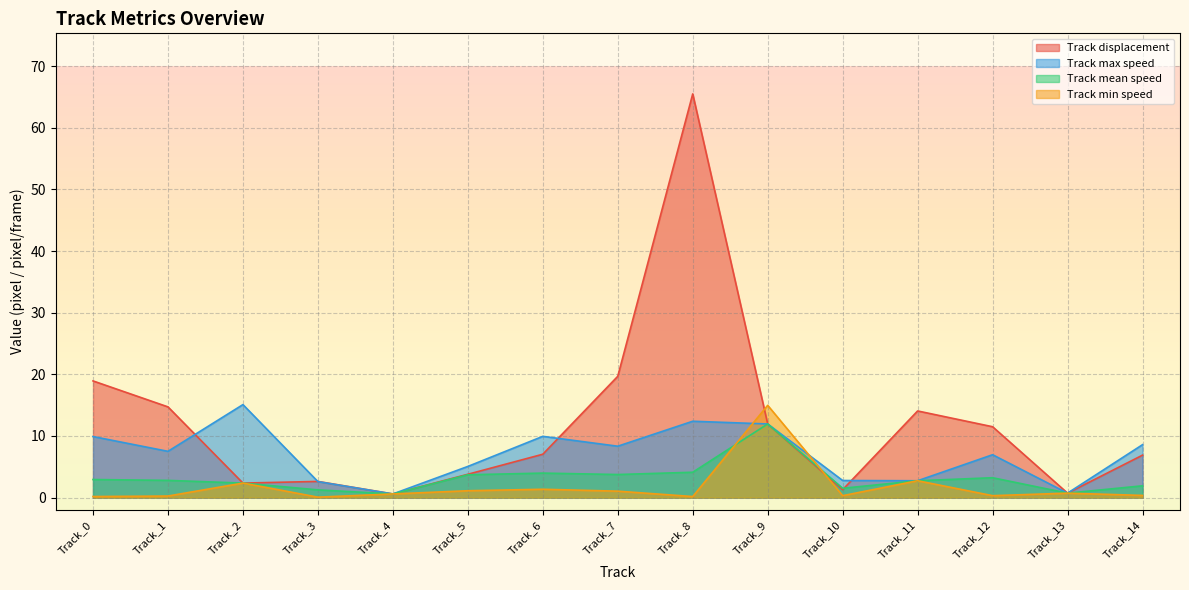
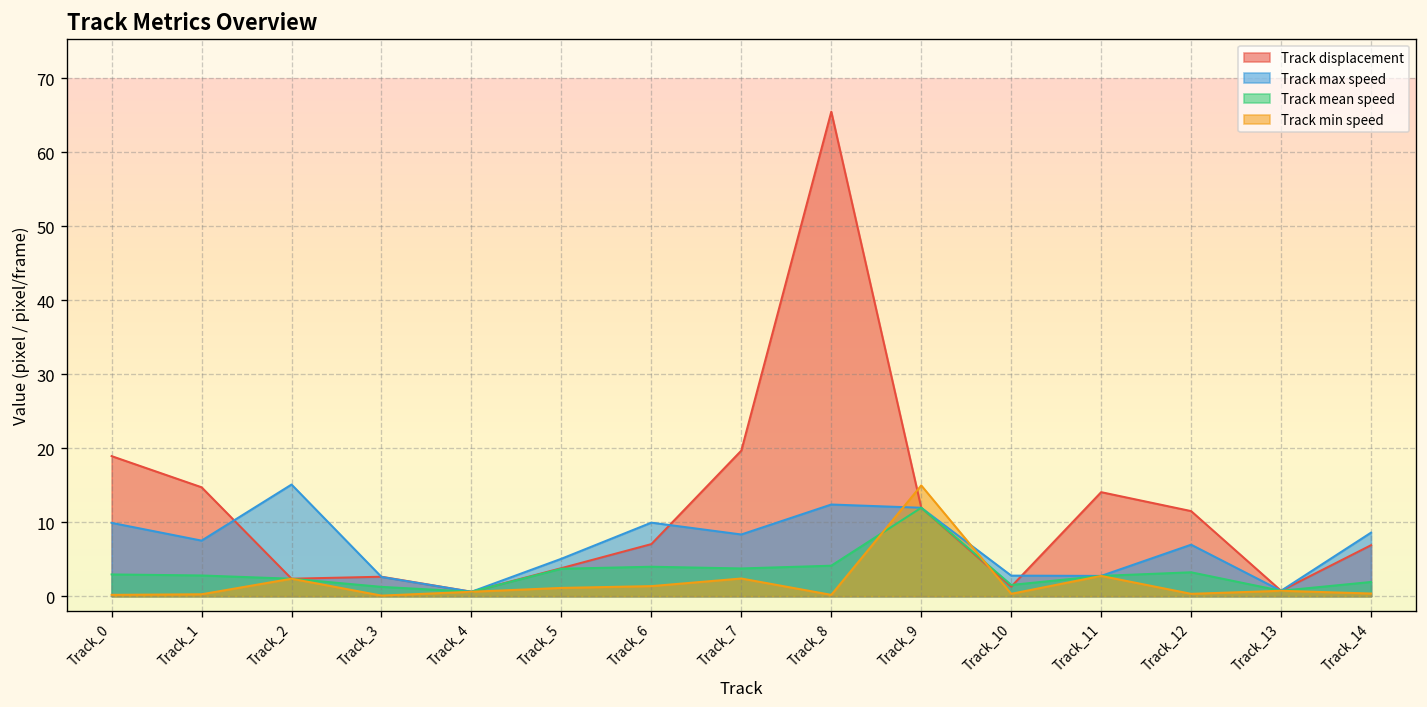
  {
    "Track displacement": {
      "Track_0": 19,
      "Track_1": 15,
      "Track_6": 7,
      "Track_7": 20,
      "Track_8": 65,
      "Track_11": 14,
      "Track_12": 12,
      "Track_14": 7
    },
    "Track max speed": {
      "Track_0": 10,
      "Track_1": 8,
      "Track_2": 15,
      "Track_5": 5,
      "Track_6": 10,
      "Track_7": 8,
      "Track_8": 12,
      "Track_10": 3,
      "Track_12": 7,
      "Track_14": 9
    },
    "Track mean speed": {
      "Track_0": 3,
      "Track_1": 3,
      "Track_3": 1,
      "Track_6": 4,
      "Track_7": 4,
      "Track_8": 4,
      "Track_12": 3,
      "Track_14": 2
    },
    "Track min speed": {
      "Track_0": 0,
      "Track_1": 0,
      "Track_3": 0,
      "Track_5": 1,
      "Track_6": 1,
-     "Track_7": 1,
+     "Track_7": 2,
      "Track_8": 0,
      "Track_9": 15,
      "Track_10": 0,
      "Track_12": 0,
      "Track_14": 0
    }
  }
